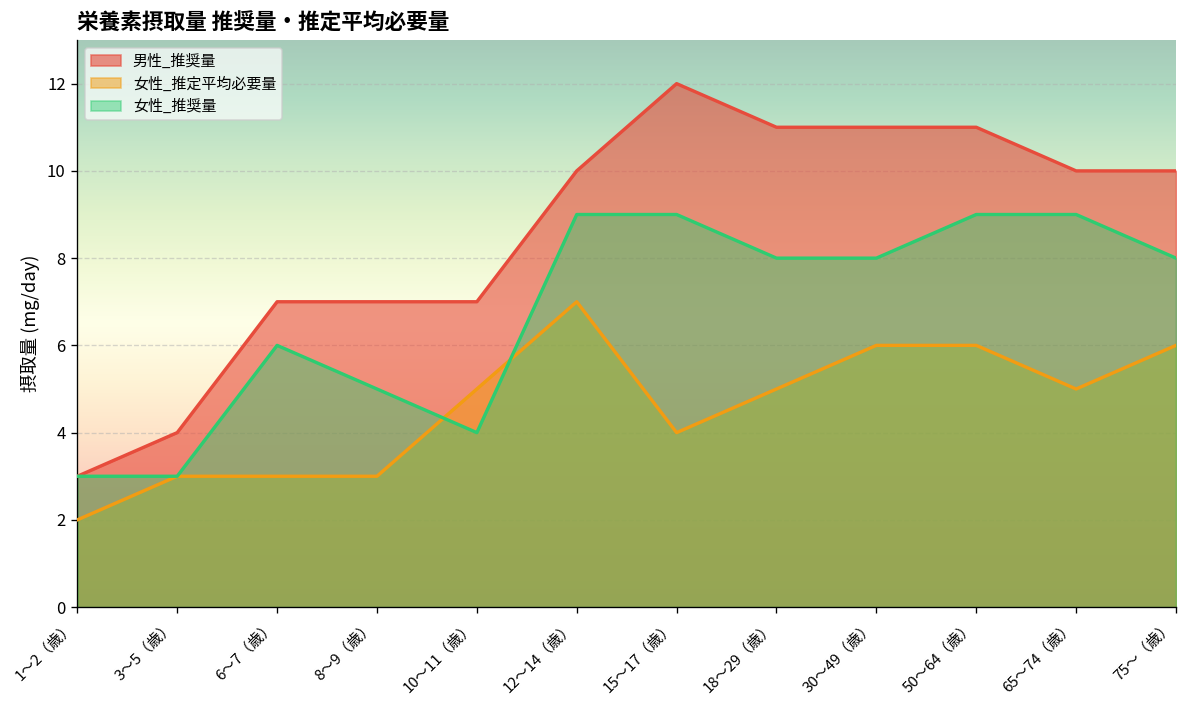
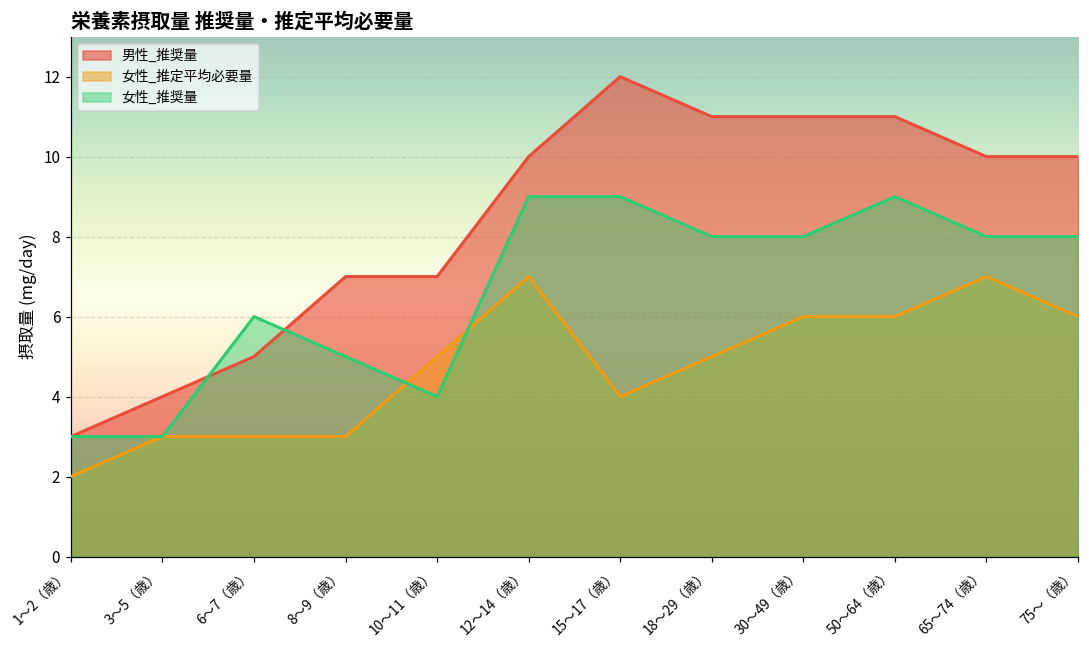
  {
    "男性_推奨量": {
      "3〜5（歳）": 4,
-     "6〜7（歳）": 7,
+     "6〜7（歳）": 5,
      "8〜9（歳）": 7,
      "10〜11（歳）": 7,
      "12〜14（歳）": 10,
      "15〜17（歳）": 12,
      "18〜29（歳）": 11,
      "30〜49（歳）": 11,
      "50〜64（歳）": 11,
      "65〜74（歳）": 10,
      "75〜（歳）": 10
    },
    "女性_推定平均必要量": {
      "1〜2（歳）": 2,
      "6〜7（歳）": 3,
      "8〜9（歳）": 3,
      "10〜11（歳）": 5,
      "12〜14（歳）": 7,
      "15〜17（歳）": 4,
      "18〜29（歳）": 5,
      "30〜49（歳）": 6,
      "50〜64（歳）": 6,
-     "65〜74（歳）": 5,
+     "65〜74（歳）": 7,
      "75〜（歳）": 6
    },
    "女性_推奨量": {
      "6〜7（歳）": 6,
      "8〜9（歳）": 5,
      "10〜11（歳）": 4,
      "12〜14（歳）": 9,
      "15〜17（歳）": 9,
      "18〜29（歳）": 8,
      "30〜49（歳）": 8,
      "50〜64（歳）": 9,
-     "65〜74（歳）": 9,
+     "65〜74（歳）": 8,
      "75〜（歳）": 8
    }
  }
